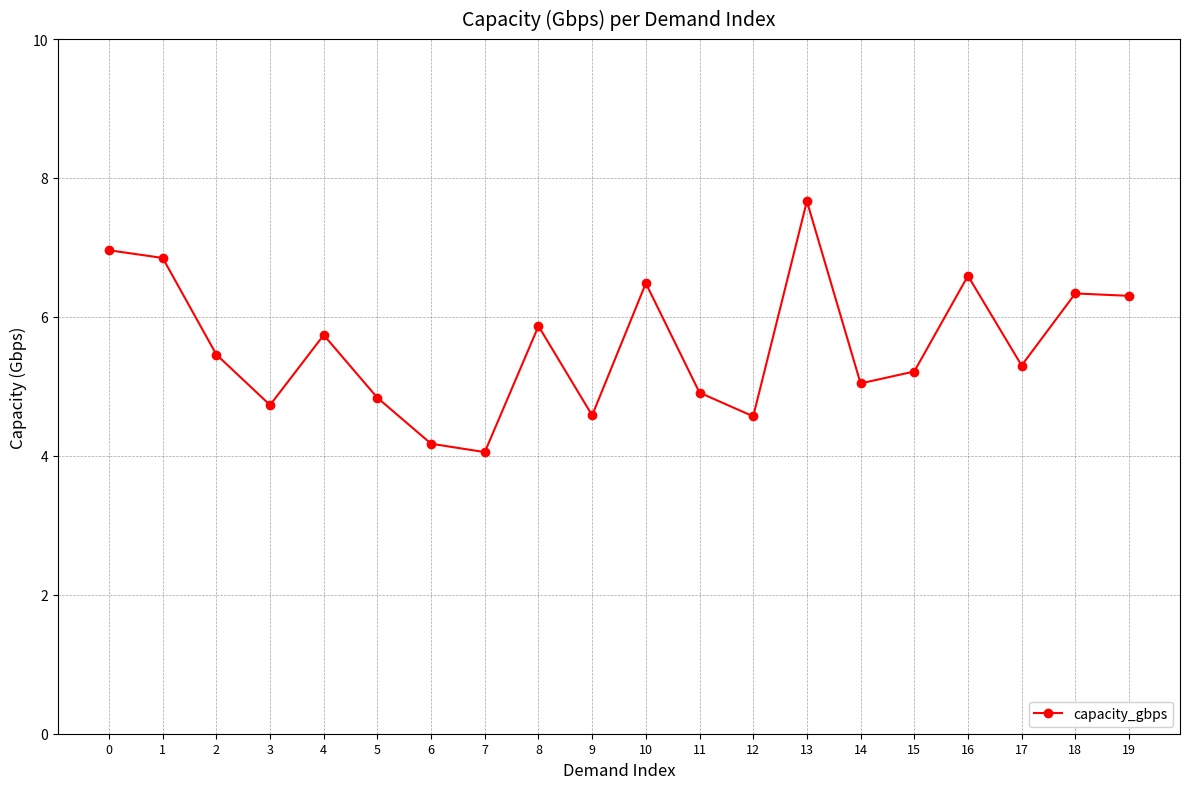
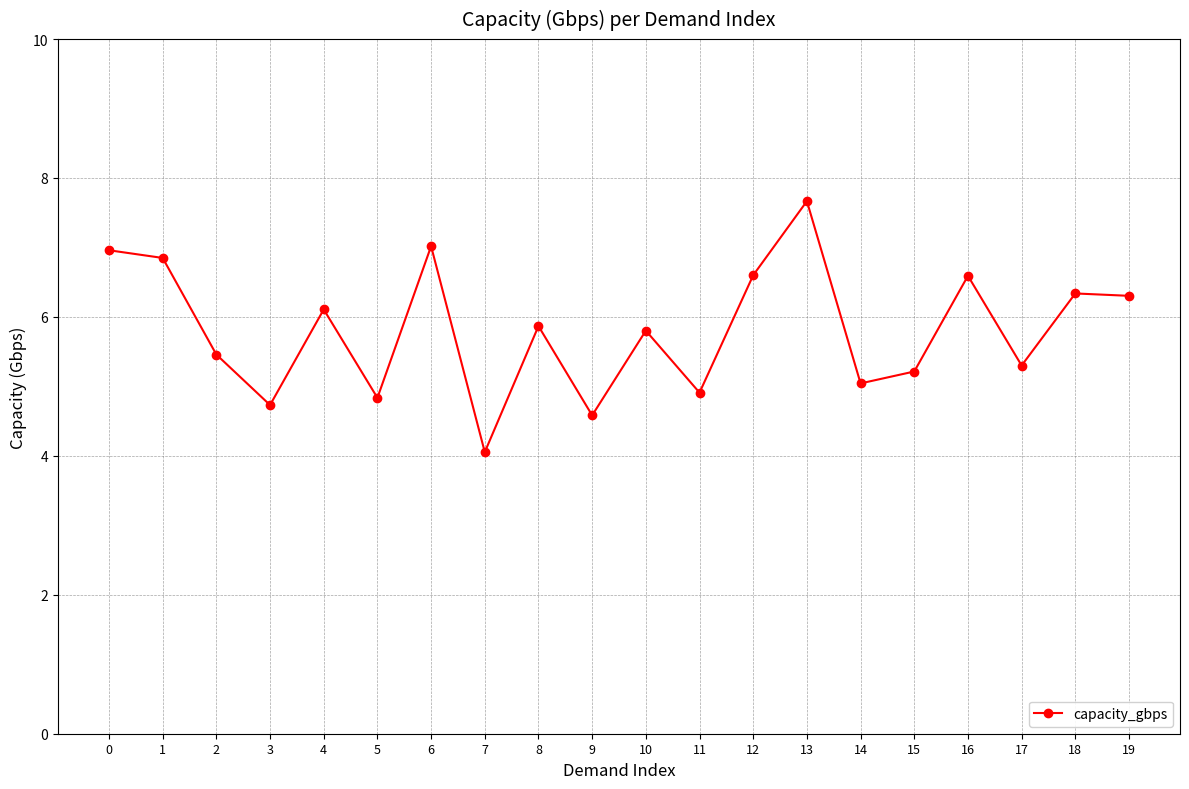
  {
    "0": 7.0,
    "1": 6.8,
    "2": 5.5,
    "3": 4.7,
-   "4": 5.7,
+   "4": 6.1,
    "5": 4.8,
-   "6": 4.2,
+   "6": 7.0,
    "7": 4.1,
    "8": 5.9,
    "9": 4.6,
-   "10": 6.5,
+   "10": 5.8,
    "11": 4.9,
-   "12": 4.6,
+   "12": 6.6,
    "13": 7.7,
    "14": 5.0,
    "15": 5.2,
    "16": 6.6,
    "17": 5.3,
    "18": 6.3,
    "19": 6.3
  }
